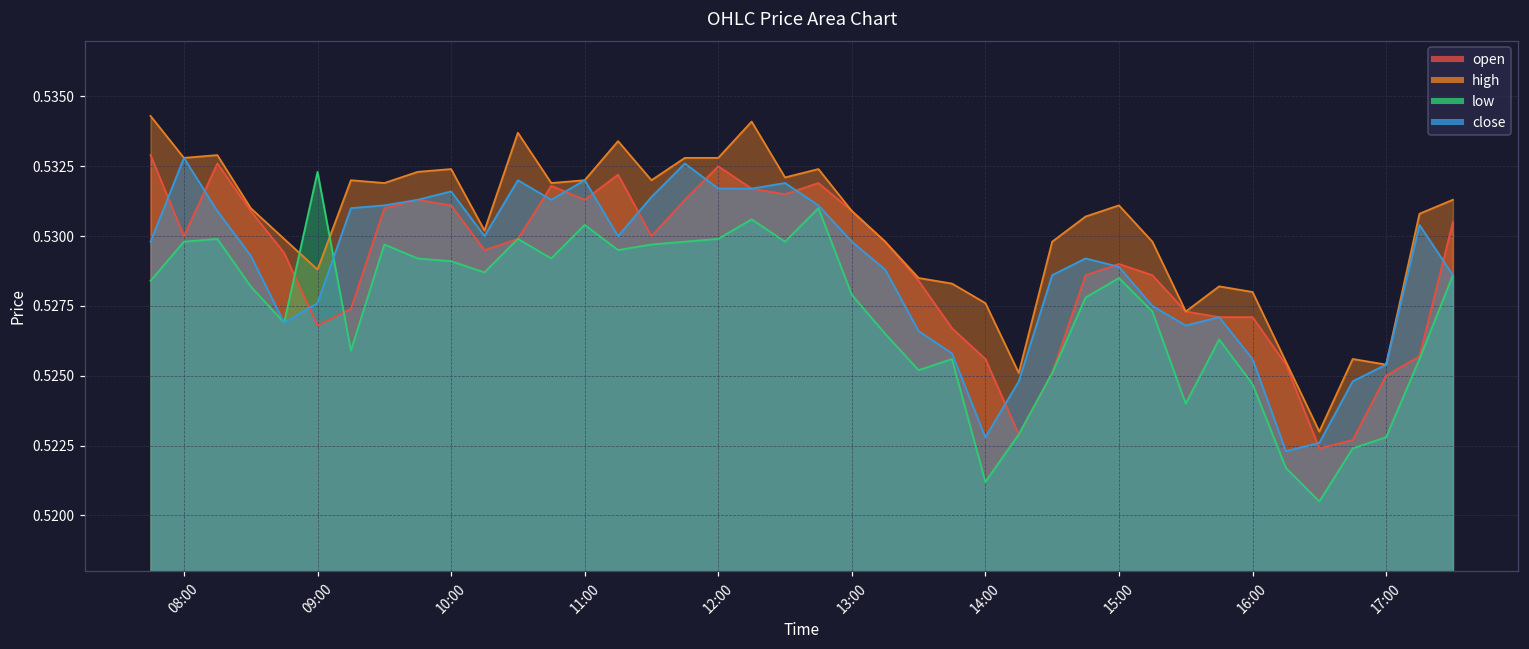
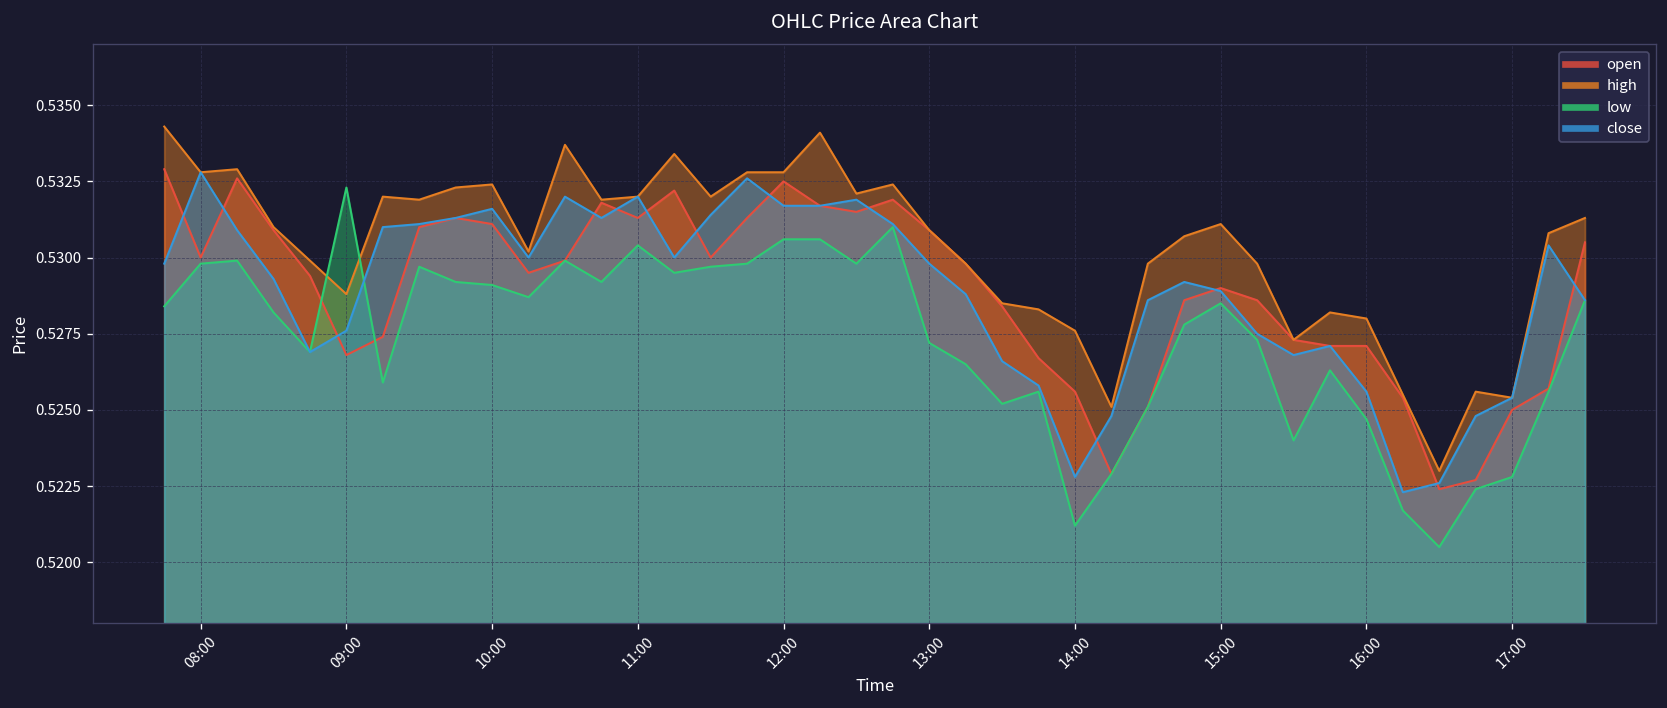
  {
    "low": {
      "08:00": 0.5298,
      "09:00": 0.5323,
      "10:00": 0.5291,
      "11:00": 0.5304,
-     "12:00": 0.5299,
-     "13:00": 0.5279,
+     "12:00": 0.5306,
+     "13:00": 0.5272,
      "14:00": 0.5212,
      "15:00": 0.5285,
      "16:00": 0.5247,
      "17:00": 0.5228
    },
    "close": {
      "09:00": 0.5276,
      "10:00": 0.5316,
      "12:00": 0.5317,
      "13:00": 0.5298,
      "14:00": 0.5228,
      "15:00": 0.5289,
      "16:00": 0.5256
    }
  }
